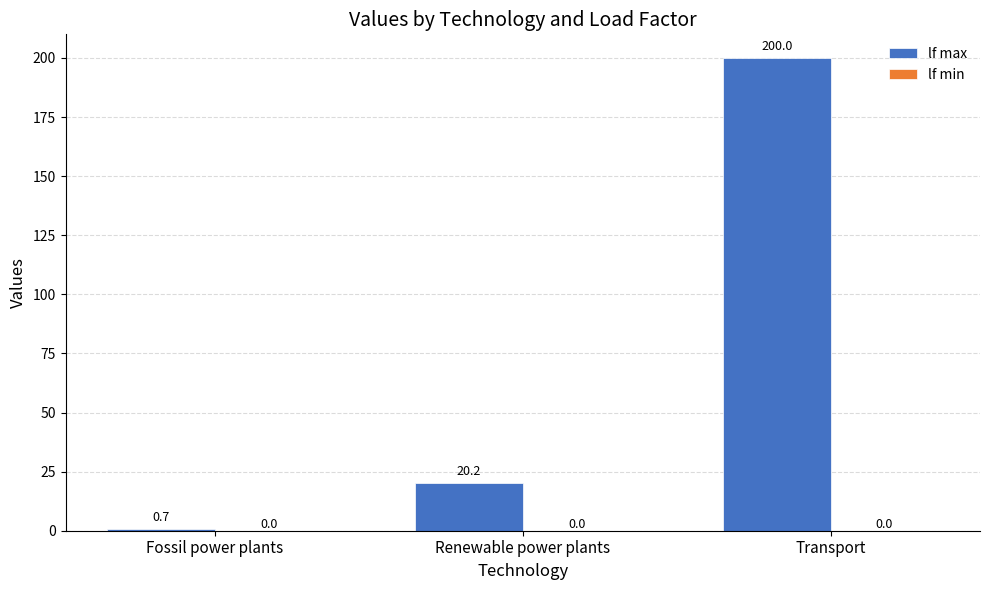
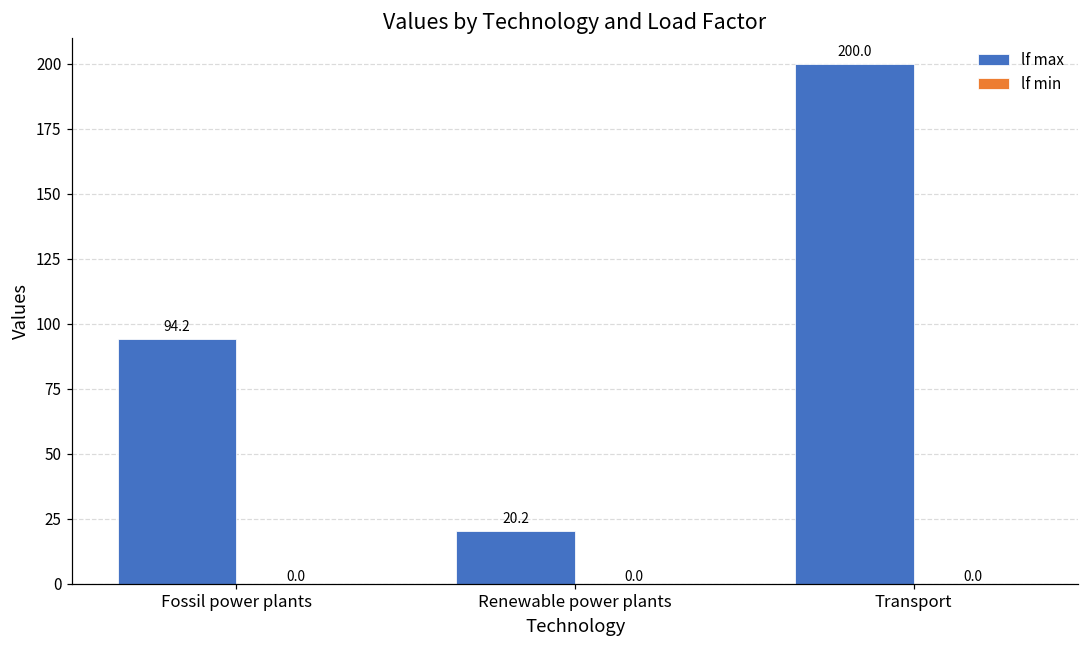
  {
    "lf max": {
-     "Fossil power plants": 0.7,
+     "Fossil power plants": 94.2,
      "Renewable power plants": 20.2,
      "Transport": 200.0
    },
    "lf min": {
      "Fossil power plants": 0.0,
      "Renewable power plants": 0.0,
      "Transport": 0.0
    }
  }
